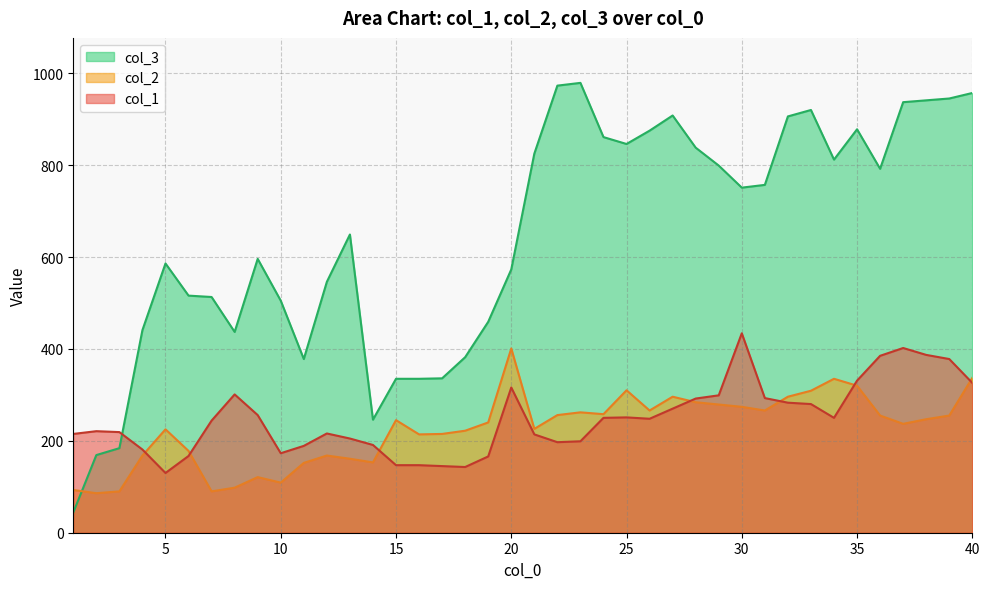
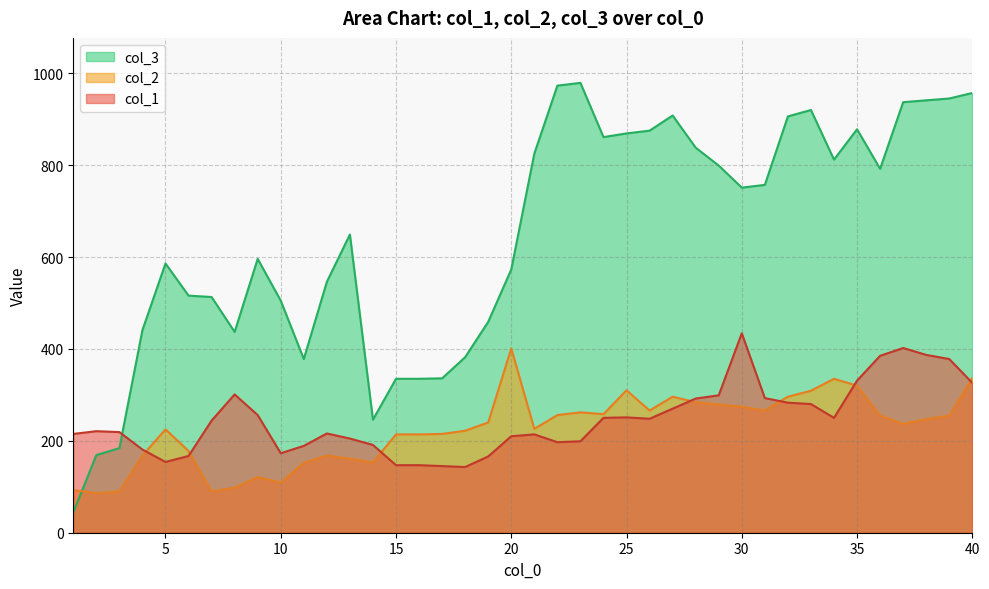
  {
    "col_3": {
      "5": 590,
      "10": 510,
      "15": 340,
      "20": 570,
-     "25": 850,
+     "25": 870,
      "30": 750,
      "35": 880,
      "40": 960
    },
    "col_2": {
      "5": 230,
      "10": 110,
-     "15": 250,
+     "15": 210,
      "20": 400,
      "25": 310,
      "30": 270,
      "35": 320,
      "40": 340
    },
    "col_1": {
-     "5": 130,
+     "5": 150,
      "10": 170,
      "15": 150,
-     "20": 320,
+     "20": 210,
      "25": 250,
      "30": 430,
      "35": 330,
      "40": 330
    }
  }
